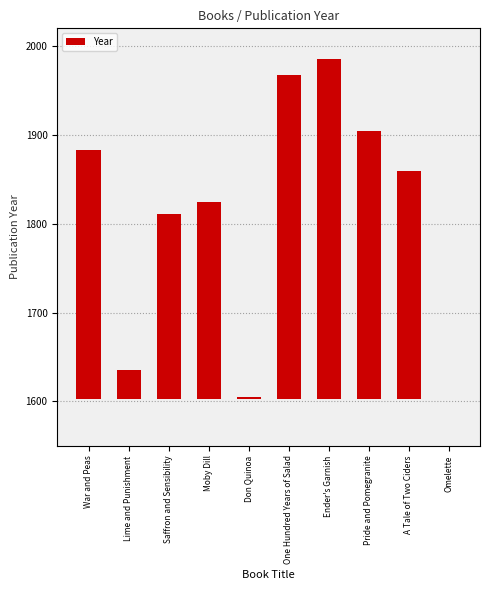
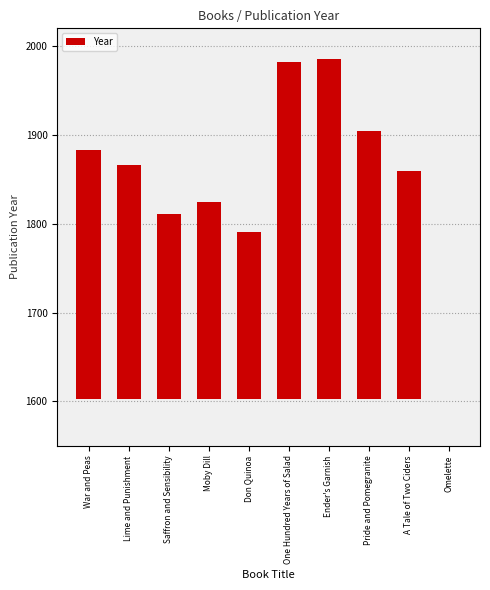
  {
    "War and Peas": 1880,
-   "Lime and Punishment": 1640,
+   "Lime and Punishment": 1870,
    "Saffron and Sensibility": 1810,
    "Moby Dill": 1830,
-   "Don Quinoa": 1610,
-   "One Hundred Years of Salad": 1970,
+   "Don Quinoa": 1790,
+   "One Hundred Years of Salad": 1980,
    "Ender's Garnish": 1990,
    "Pride and Pomegranite": 1900,
    "A Tale of Two Ciders": 1860
  }
